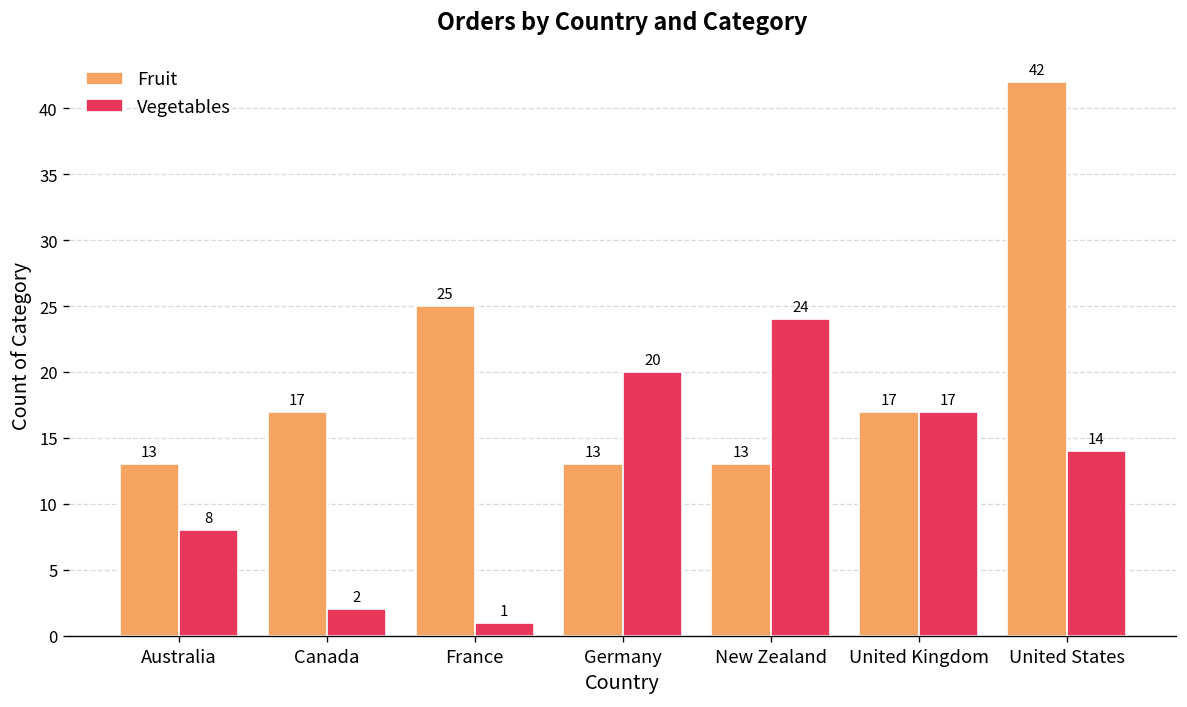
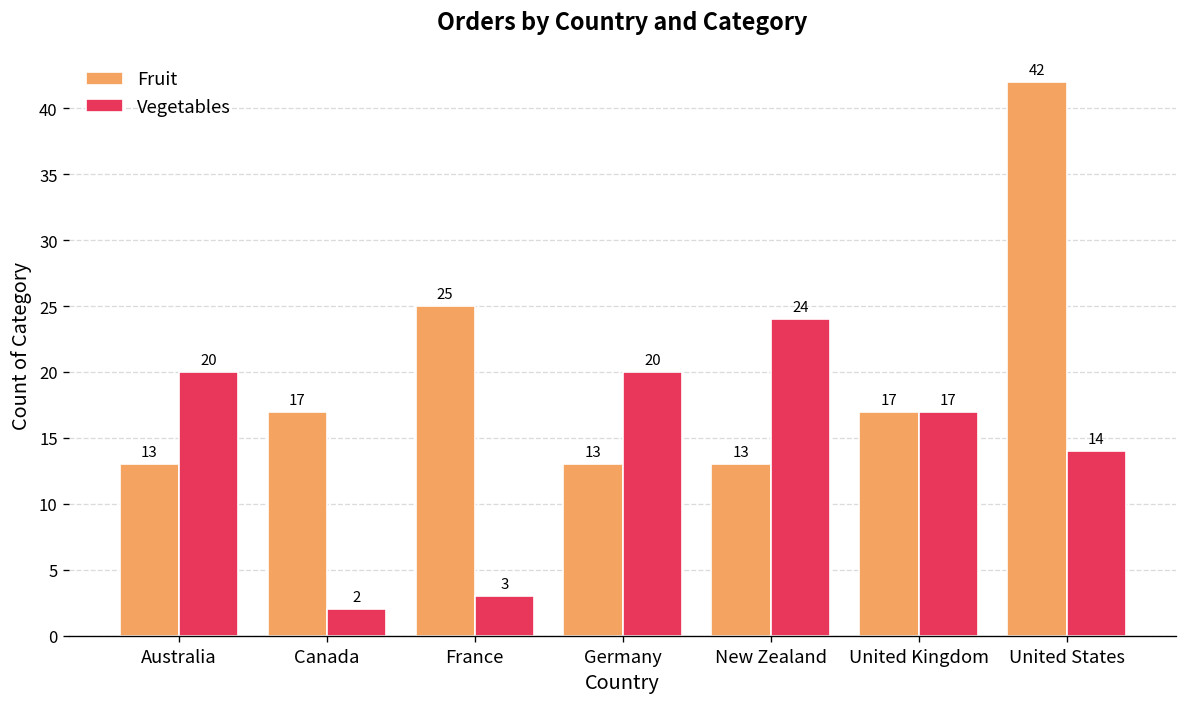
  {
    "Fruit": {
      "Australia": 13,
      "Canada": 17,
      "France": 25,
      "Germany": 13,
      "New Zealand": 13,
      "United Kingdom": 17,
      "United States": 42
    },
    "Vegetables": {
-     "Australia": 8,
+     "Australia": 20,
      "Canada": 2,
-     "France": 1,
+     "France": 3,
      "Germany": 20,
      "New Zealand": 24,
      "United Kingdom": 17,
      "United States": 14
    }
  }
